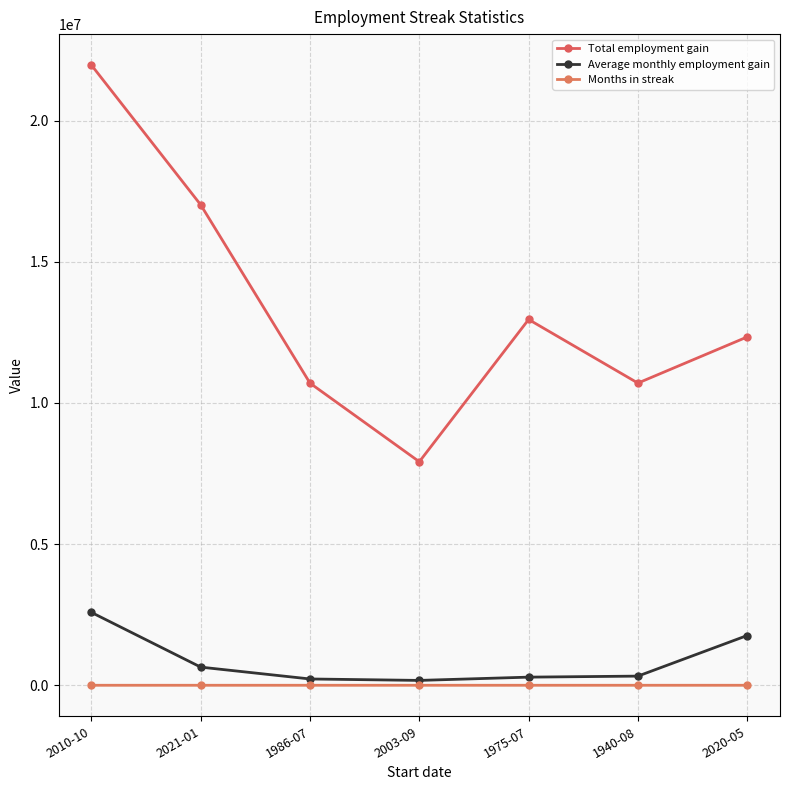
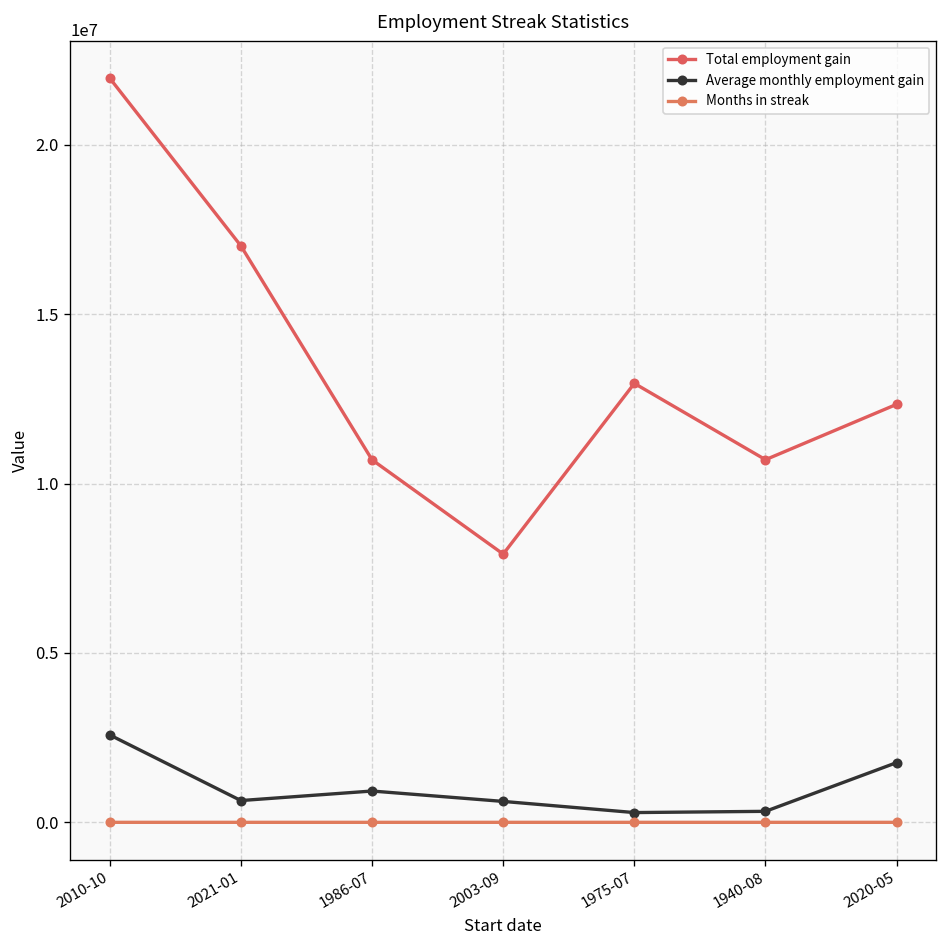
  {
    "Average monthly employment gain": {
      "2010-10": 2600000,
      "2021-01": 600000,
-     "1986-07": 200000,
-     "2003-09": 200000,
+     "1986-07": 900000,
+     "2003-09": 600000,
      "1975-07": 300000,
      "1940-08": 300000,
      "2020-05": 1800000
    }
  }
